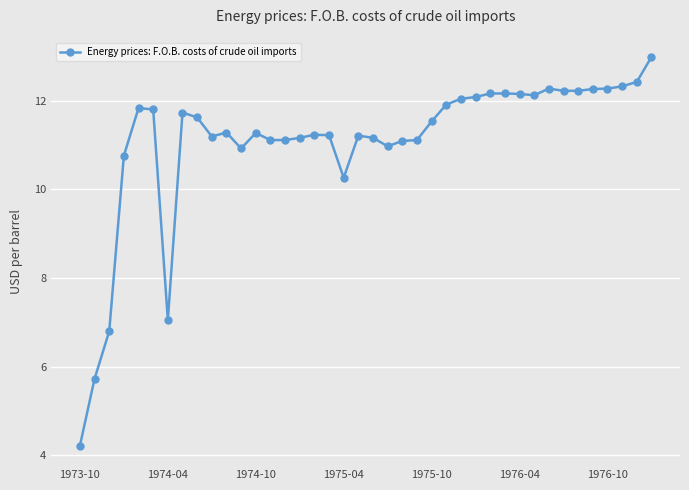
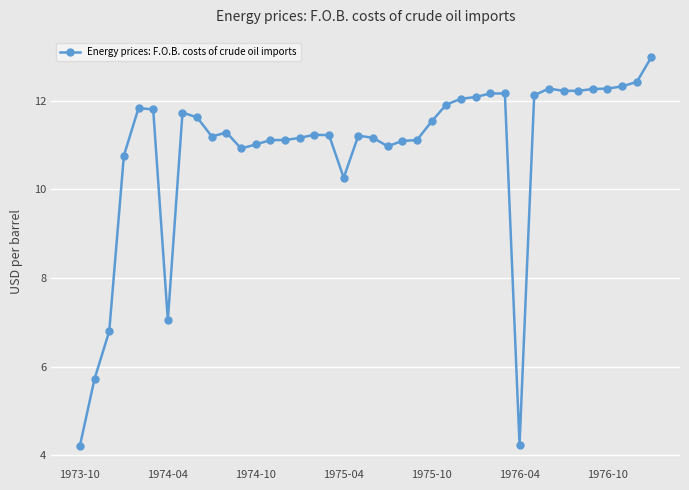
  {
    "1973-10": 4.2,
    "1974-04": 7.1,
-   "1974-10": 11.3,
+   "1974-10": 11.0,
    "1975-04": 10.3,
    "1975-10": 11.5,
-   "1976-04": 12.2,
+   "1976-04": 4.2,
    "1976-10": 12.3
  }
